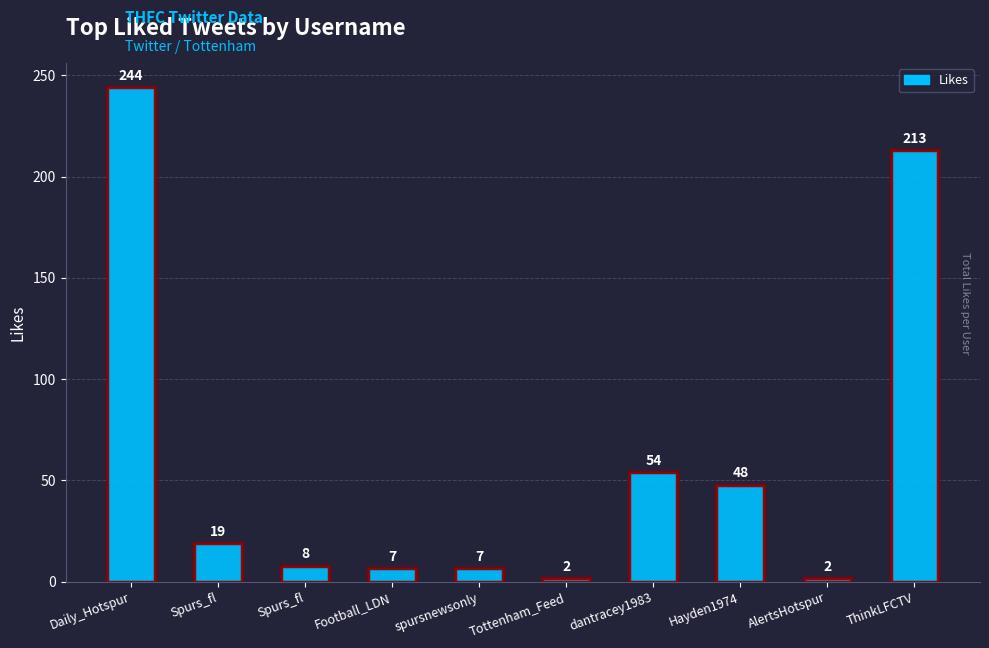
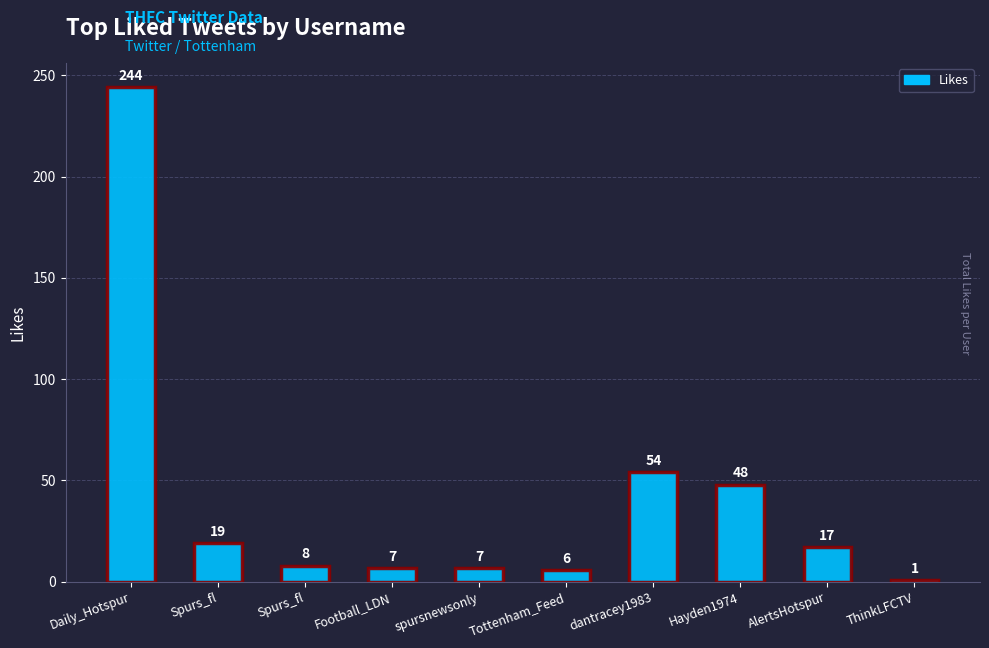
  {
    "Daily_Hotspur": 244,
    "Football_LDN": 7,
    "spursnewsonly": 7,
-   "Tottenham_Feed": 2,
+   "Tottenham_Feed": 6,
    "dantracey1983": 54,
    "Hayden1974": 48,
-   "AlertsHotspur": 2,
-   "ThinkLFCTV": 213
+   "AlertsHotspur": 17,
+   "ThinkLFCTV": 1
  }
